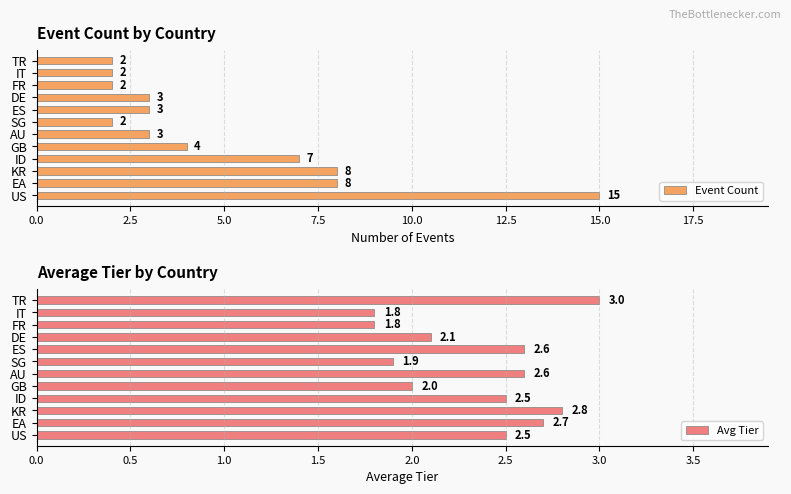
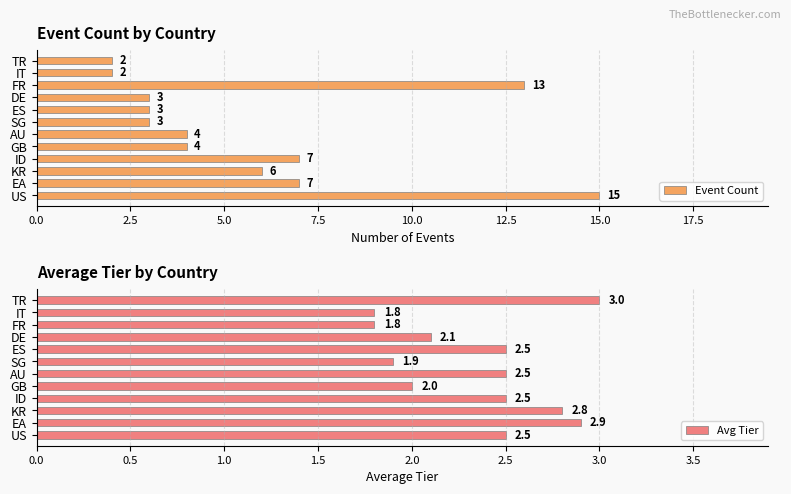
  {
    "Event Count by Country": {
      "TR": 2,
      "IT": 2,
-     "FR": 2,
+     "FR": 13,
      "DE": 3,
      "ES": 3,
-     "SG": 2,
-     "AU": 3,
+     "SG": 3,
+     "AU": 4,
      "GB": 4,
      "ID": 7,
-     "KR": 8,
-     "EA": 8,
+     "KR": 6,
+     "EA": 7,
      "US": 15
    },
    "Average Tier by Country": {
      "TR": 3.0,
      "IT": 1.8,
      "FR": 1.8,
      "DE": 2.1,
-     "ES": 2.6,
+     "ES": 2.5,
      "SG": 1.9,
-     "AU": 2.6,
+     "AU": 2.5,
      "GB": 2.0,
      "ID": 2.5,
      "KR": 2.8,
-     "EA": 2.7,
+     "EA": 2.9,
      "US": 2.5
    }
  }
